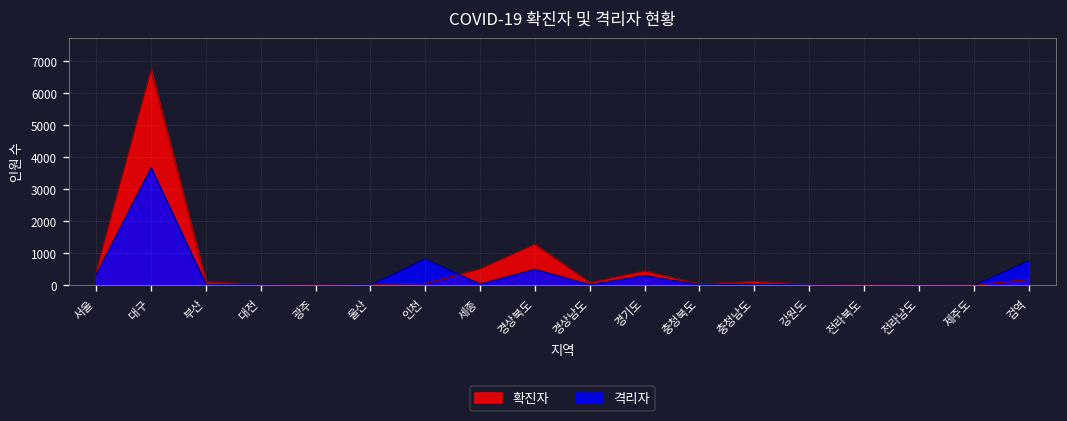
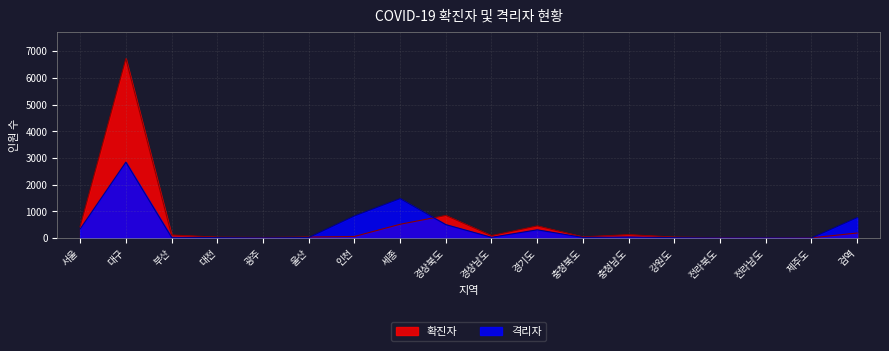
  {
    "확진자": {
      "대구": 6700,
      "인천": 100,
      "세종": 500,
-     "경상북도": 1300,
+     "경상북도": 800,
      "경기도": 500,
      "검역": 200
    },
    "격리자": {
-     "대구": 3700,
+     "대구": 2800,
      "인천": 800,
-     "세종": 0,
+     "세종": 1500,
      "경상북도": 500,
      "경기도": 300,
      "검역": 800
    }
  }
